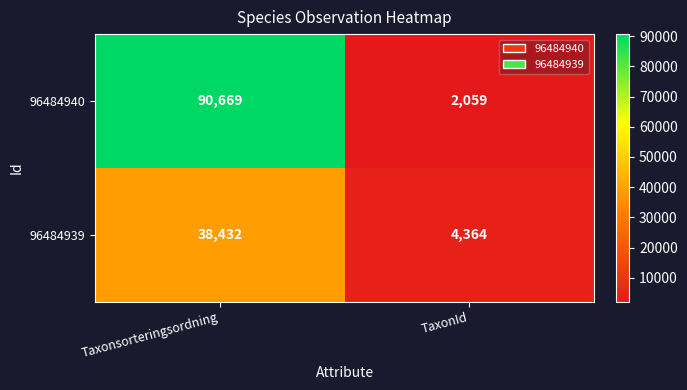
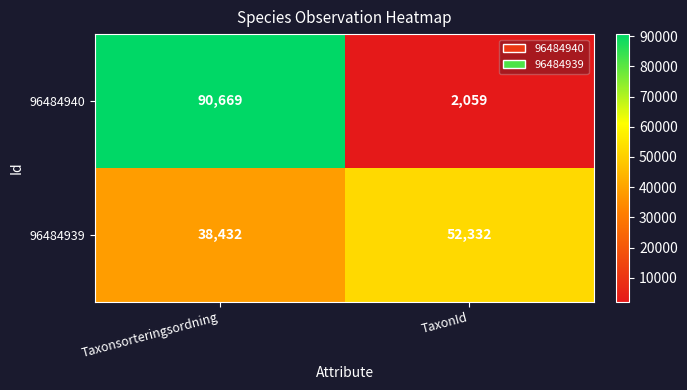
  {
    "96484940": {
      "Taxonsorteringsordning": "90,669",
      "TaxonId": "2,059"
    },
    "96484939": {
      "Taxonsorteringsordning": "38,432",
-     "TaxonId": "4,364"
+     "TaxonId": "52,332"
    }
  }
